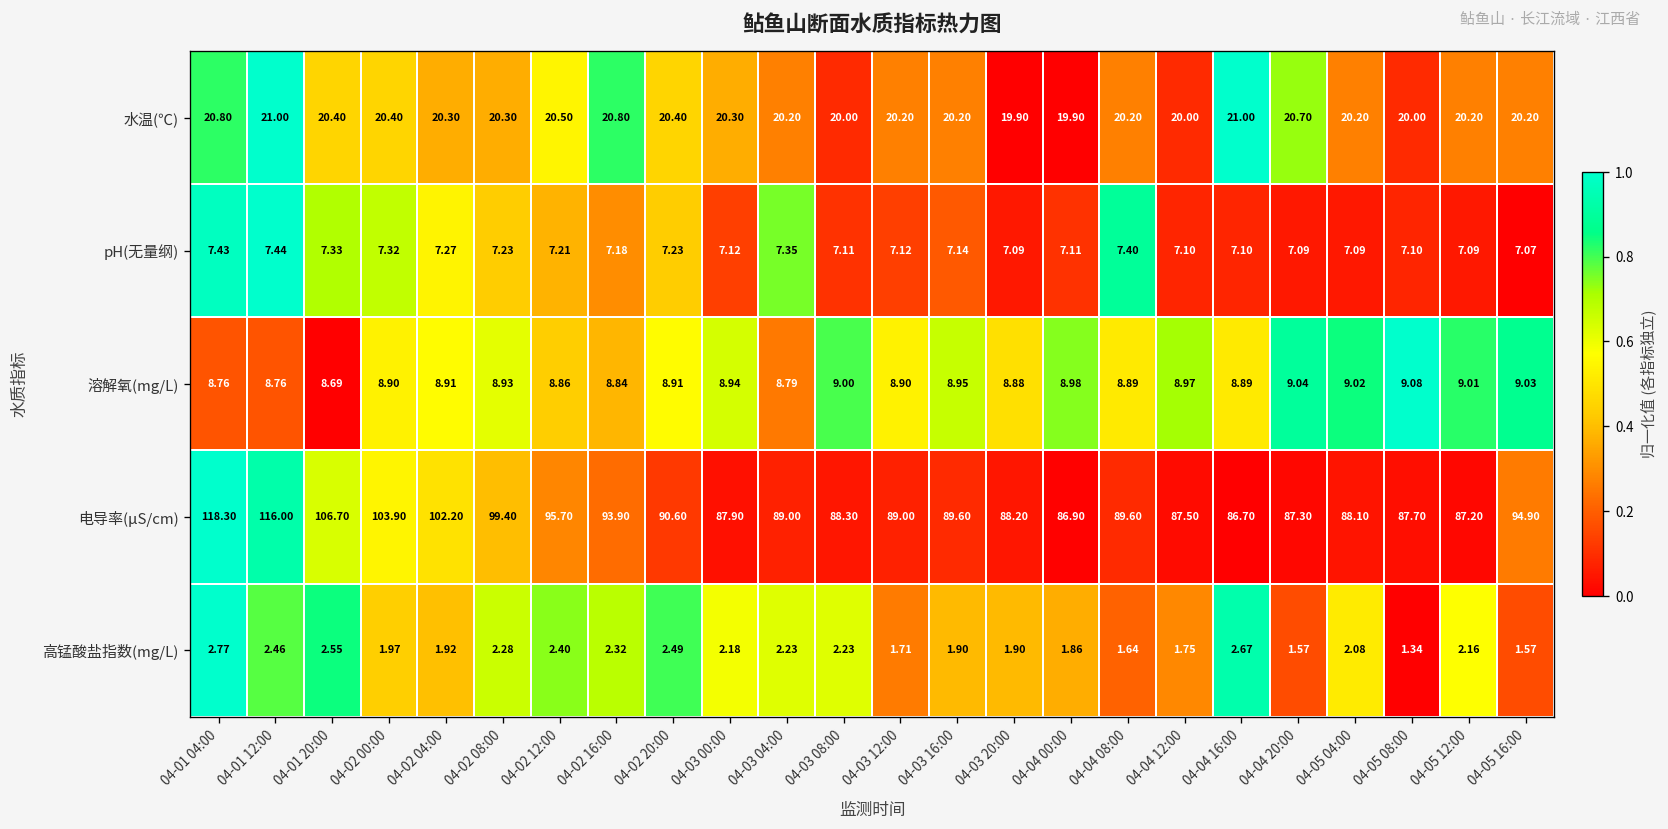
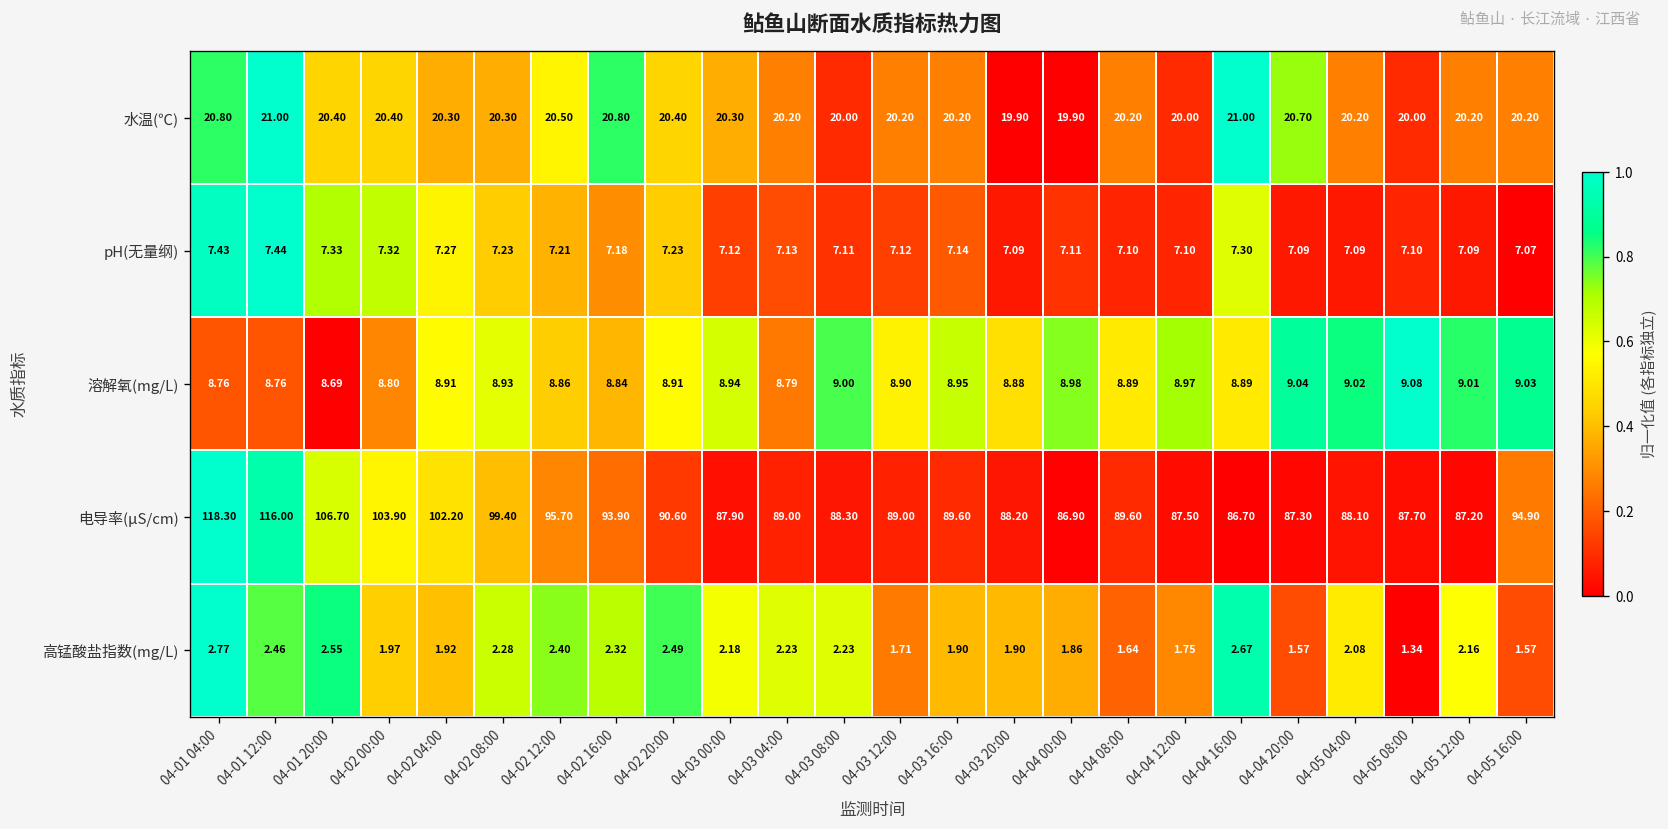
  {
    "水温(℃)": {
      "04-01 04:00": 20.80,
      "04-01 12:00": 21.00,
      "04-01 20:00": 20.40,
      "04-02 00:00": 20.40,
      "04-02 04:00": 20.30,
      "04-02 08:00": 20.30,
      "04-02 12:00": 20.50,
      "04-02 16:00": 20.80,
      "04-02 20:00": 20.40,
      "04-03 00:00": 20.30,
      "04-03 04:00": 20.20,
      "04-03 08:00": 20.00,
      "04-03 12:00": 20.20,
      "04-03 16:00": 20.20,
      "04-03 20:00": 19.90,
      "04-04 00:00": 19.90,
      "04-04 08:00": 20.20,
      "04-04 12:00": 20.00,
      "04-04 16:00": 21.00,
      "04-04 20:00": 20.70,
      "04-05 04:00": 20.20,
      "04-05 08:00": 20.00,
      "04-05 12:00": 20.20,
      "04-05 16:00": 20.20
    },
    "pH(无量纲)": {
      "04-01 04:00": 7.43,
      "04-01 12:00": 7.44,
      "04-01 20:00": 7.33,
      "04-02 00:00": 7.32,
      "04-02 04:00": 7.27,
      "04-02 08:00": 7.23,
      "04-02 12:00": 7.21,
      "04-02 16:00": 7.18,
      "04-02 20:00": 7.23,
      "04-03 00:00": 7.12,
-     "04-03 04:00": 7.35,
+     "04-03 04:00": 7.13,
      "04-03 08:00": 7.11,
      "04-03 12:00": 7.12,
      "04-03 16:00": 7.14,
      "04-03 20:00": 7.09,
      "04-04 00:00": 7.11,
-     "04-04 08:00": 7.40,
+     "04-04 08:00": 7.10,
      "04-04 12:00": 7.10,
-     "04-04 16:00": 7.10,
+     "04-04 16:00": 7.30,
      "04-04 20:00": 7.09,
      "04-05 04:00": 7.09,
      "04-05 08:00": 7.10,
      "04-05 12:00": 7.09,
      "04-05 16:00": 7.07
    },
    "溶解氧(mg/L)": {
      "04-01 04:00": 8.76,
      "04-01 12:00": 8.76,
      "04-01 20:00": 8.69,
-     "04-02 00:00": 8.90,
+     "04-02 00:00": 8.80,
      "04-02 04:00": 8.91,
      "04-02 08:00": 8.93,
      "04-02 12:00": 8.86,
      "04-02 16:00": 8.84,
      "04-02 20:00": 8.91,
      "04-03 00:00": 8.94,
      "04-03 04:00": 8.79,
      "04-03 08:00": 9.00,
      "04-03 12:00": 8.90,
      "04-03 16:00": 8.95,
      "04-03 20:00": 8.88,
      "04-04 00:00": 8.98,
      "04-04 08:00": 8.89,
      "04-04 12:00": 8.97,
      "04-04 16:00": 8.89,
      "04-04 20:00": 9.04,
      "04-05 04:00": 9.02,
      "04-05 08:00": 9.08,
      "04-05 12:00": 9.01,
      "04-05 16:00": 9.03
    },
    "电导率(μS/cm)": {
      "04-01 04:00": 118.30,
      "04-01 12:00": 116.00,
      "04-01 20:00": 106.70,
      "04-02 00:00": 103.90,
      "04-02 04:00": 102.20,
      "04-02 08:00": 99.40,
      "04-02 12:00": 95.70,
      "04-02 16:00": 93.90,
      "04-02 20:00": 90.60,
      "04-03 00:00": 87.90,
      "04-03 04:00": 89.00,
      "04-03 08:00": 88.30,
      "04-03 12:00": 89.00,
      "04-03 16:00": 89.60,
      "04-03 20:00": 88.20,
      "04-04 00:00": 86.90,
      "04-04 08:00": 89.60,
      "04-04 12:00": 87.50,
      "04-04 16:00": 86.70,
      "04-04 20:00": 87.30,
      "04-05 04:00": 88.10,
      "04-05 08:00": 87.70,
      "04-05 12:00": 87.20,
      "04-05 16:00": 94.90
    },
    "高锰酸盐指数(mg/L)": {
      "04-01 04:00": 2.77,
      "04-01 12:00": 2.46,
      "04-01 20:00": 2.55,
      "04-02 00:00": 1.97,
      "04-02 04:00": 1.92,
      "04-02 08:00": 2.28,
      "04-02 12:00": 2.40,
      "04-02 16:00": 2.32,
      "04-02 20:00": 2.49,
      "04-03 00:00": 2.18,
      "04-03 04:00": 2.23,
      "04-03 08:00": 2.23,
      "04-03 12:00": 1.71,
      "04-03 16:00": 1.90,
      "04-03 20:00": 1.90,
      "04-04 00:00": 1.86,
      "04-04 08:00": 1.64,
      "04-04 12:00": 1.75,
      "04-04 16:00": 2.67,
      "04-04 20:00": 1.57,
      "04-05 04:00": 2.08,
      "04-05 08:00": 1.34,
      "04-05 12:00": 2.16,
      "04-05 16:00": 1.57
    }
  }
